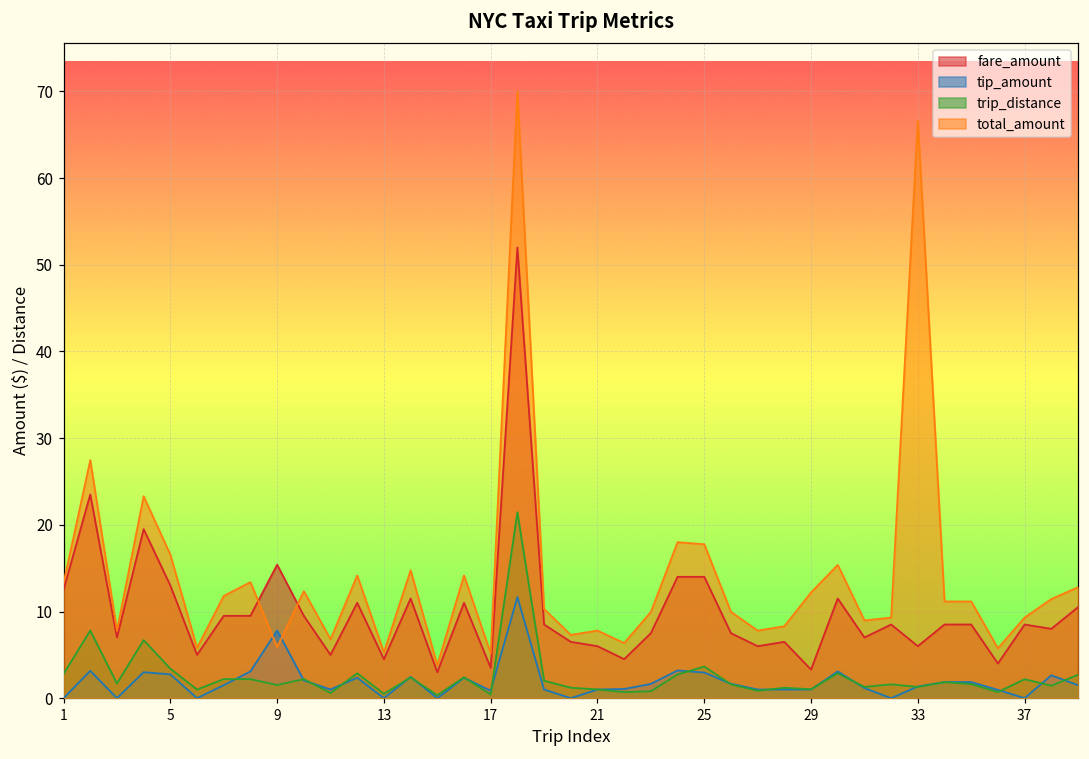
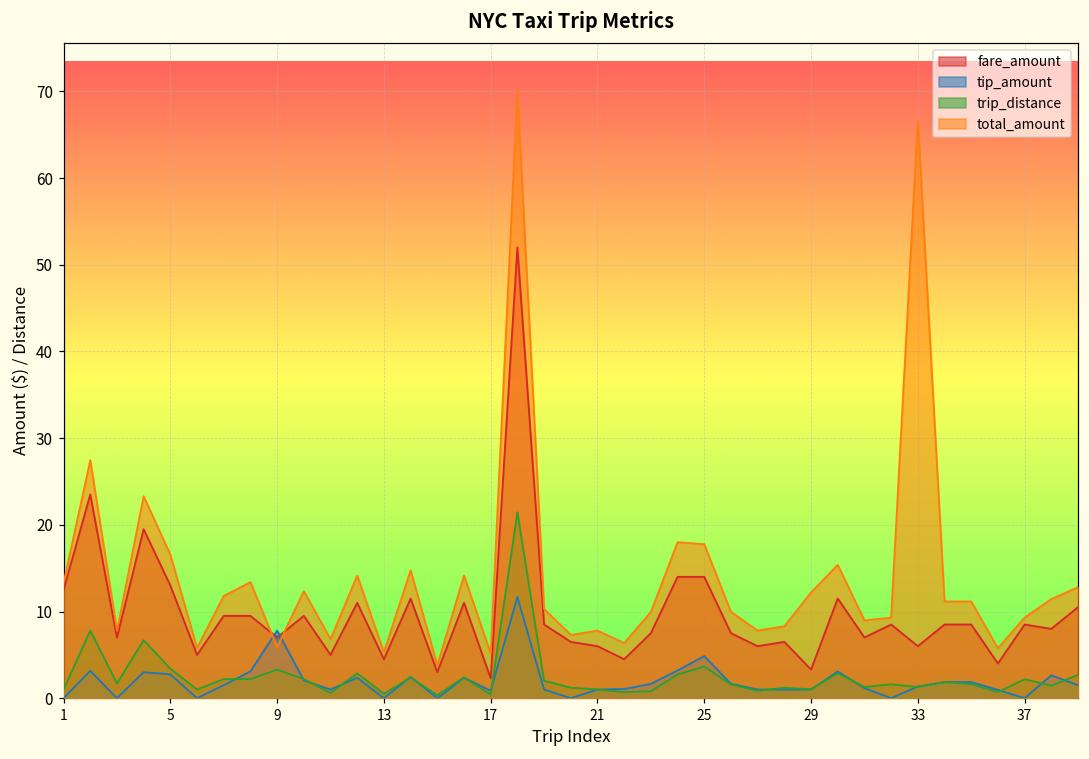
  {
    "fare_amount": {
      "1": 13,
      "5": 13,
-     "9": 15,
+     "9": 7,
      "13": 5,
-     "17": 4,
+     "17": 2,
      "21": 6,
      "25": 14,
      "29": 3,
      "33": 6,
      "37": 9
    },
    "tip_amount": {
      "1": 0,
      "5": 3,
      "9": 8,
      "13": 0,
      "17": 1,
-     "25": 3,
+     "25": 5,
      "37": 0
    },
    "trip_distance": {
-     "1": 3,
+     "1": 1,
      "5": 3,
-     "9": 2,
+     "9": 3,
      "13": 1,
      "17": 0,
      "25": 4,
      "37": 2
    },
    "total_amount": {
      "1": 13,
      "5": 17,
      "9": 6,
      "13": 5,
      "17": 5,
      "21": 8,
      "25": 18,
      "29": 12,
      "33": 67,
      "37": 9
    }
  }
